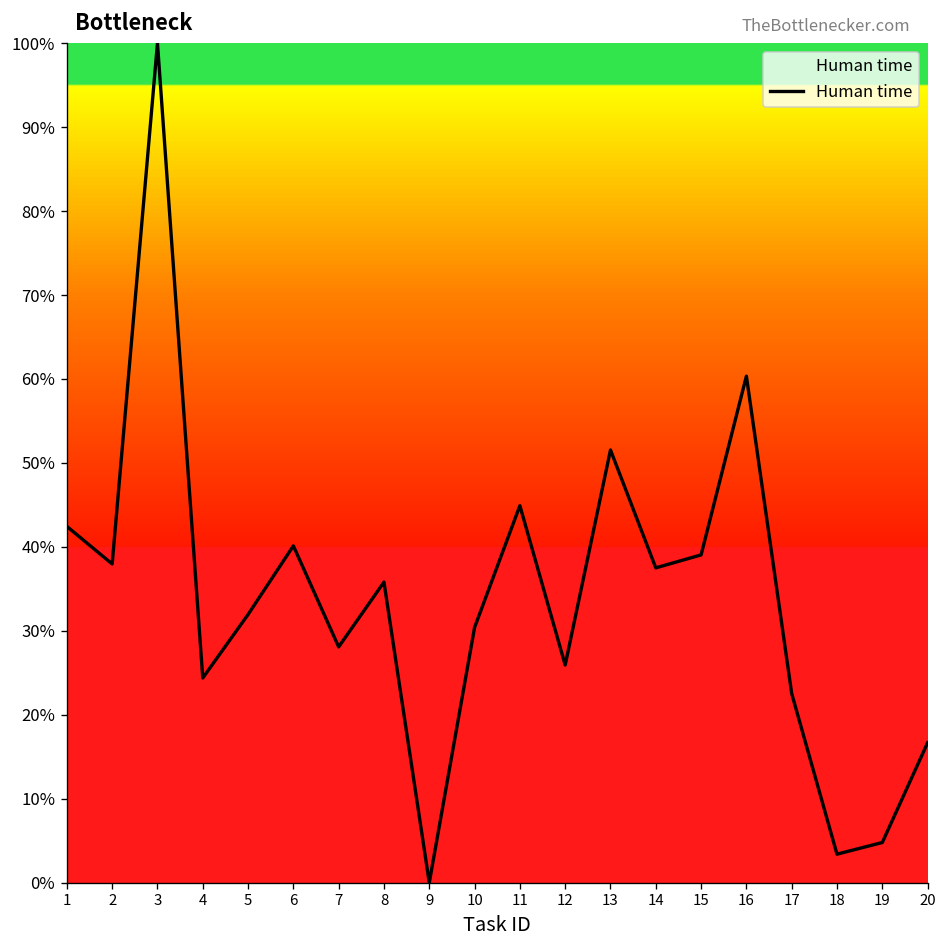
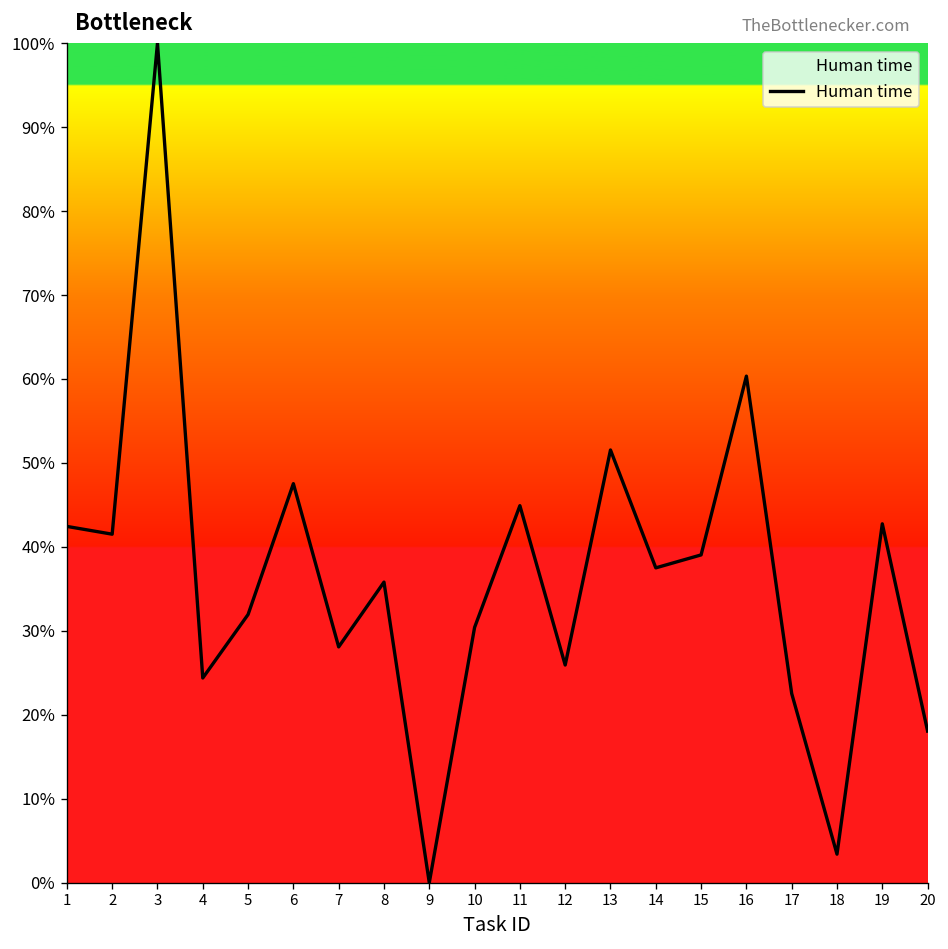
  {
    "1": "42%",
-   "2": "38%",
+   "2": "42%",
    "3": "100%",
    "4": "24%",
    "5": "32%",
-   "6": "40%",
+   "6": "48%",
    "7": "28%",
    "8": "36%",
    "9": "0%",
    "10": "30%",
    "11": "45%",
    "12": "26%",
    "13": "52%",
    "14": "38%",
    "15": "39%",
    "16": "60%",
    "17": "23%",
    "18": "3%",
-   "19": "5%",
-   "20": "17%"
+   "19": "43%",
+   "20": "18%"
  }
